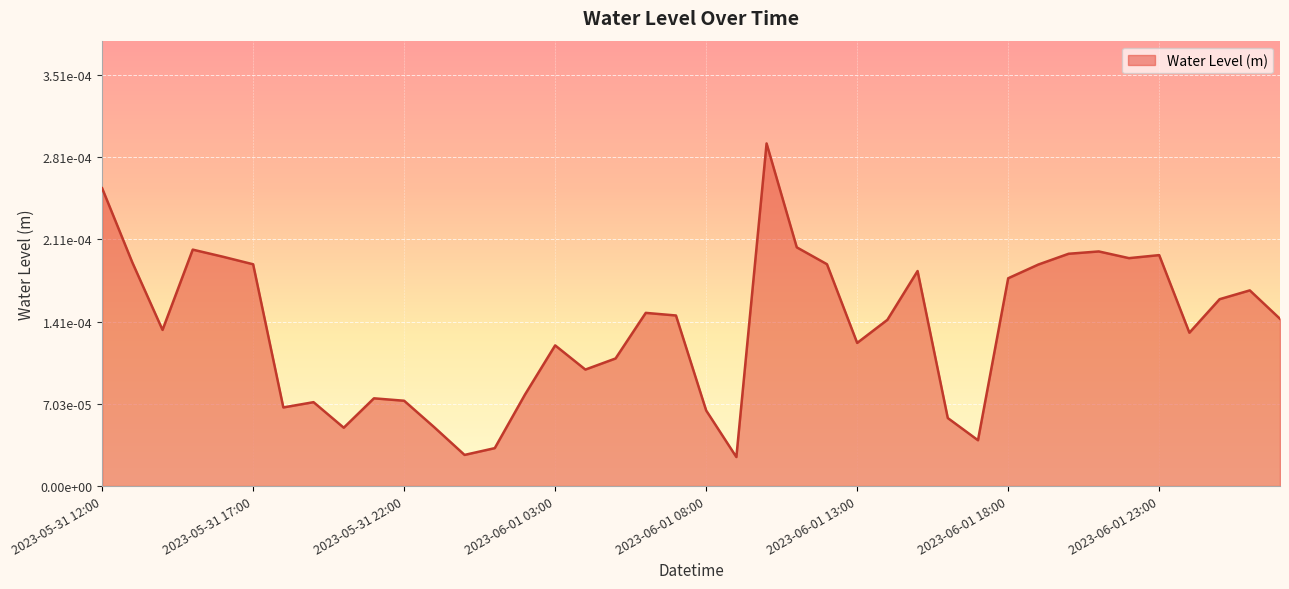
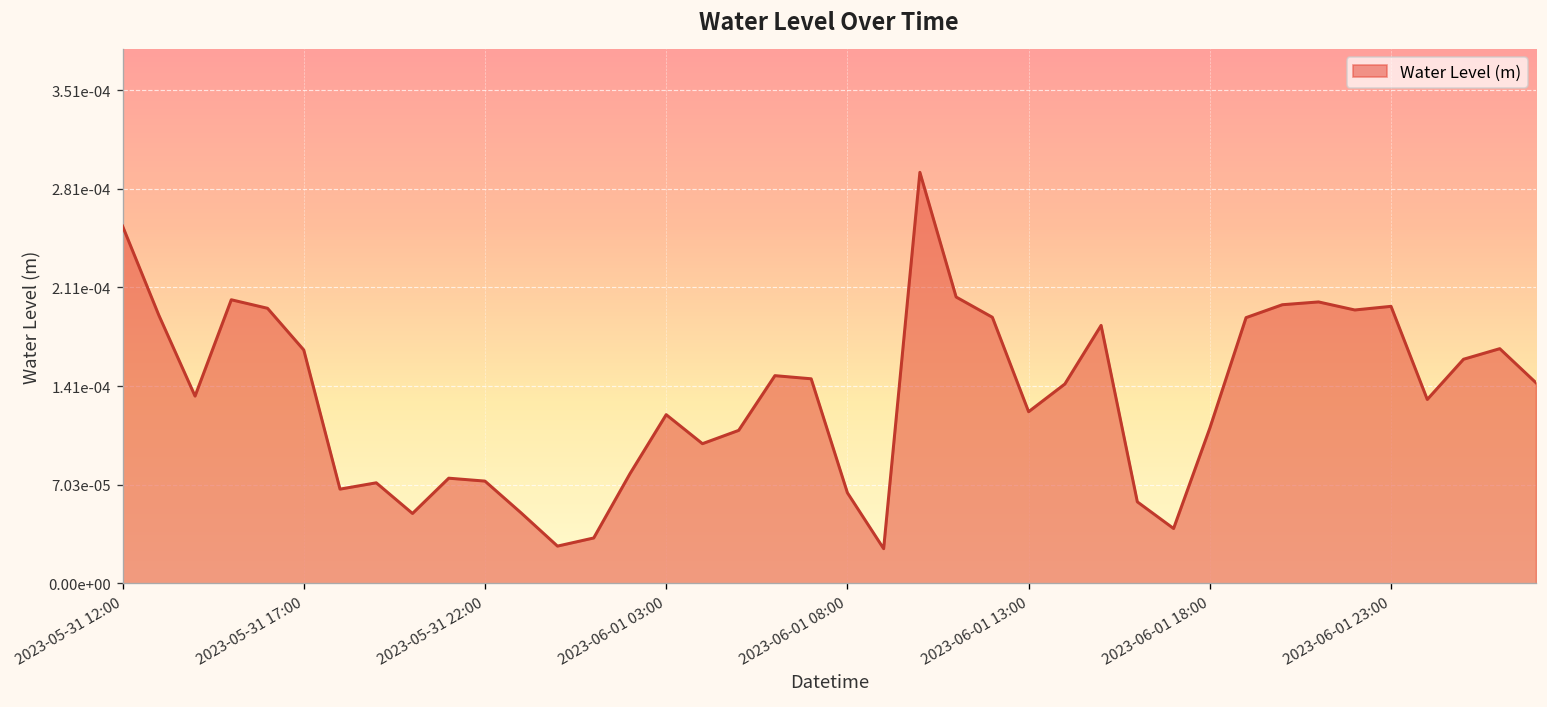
  {
    "2023-05-31 12:00": 0.000255,
-   "2023-05-31 17:00": 0.000190,
+   "2023-05-31 17:00": 0.000166,
    "2023-05-31 22:00": 0.000073,
    "2023-06-01 03:00": 0.000120,
    "2023-06-01 08:00": 0.000065,
    "2023-06-01 13:00": 0.000122,
-   "2023-06-01 18:00": 0.000178,
+   "2023-06-01 18:00": 0.000111,
    "2023-06-01 23:00": 0.000197
  }
